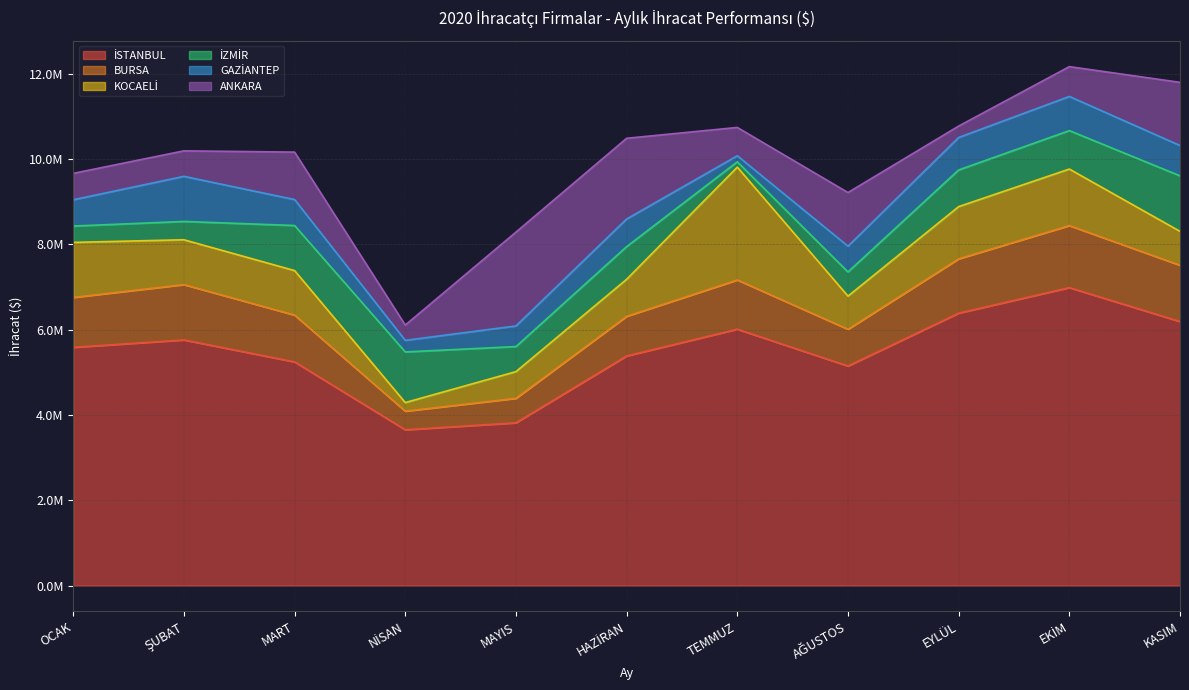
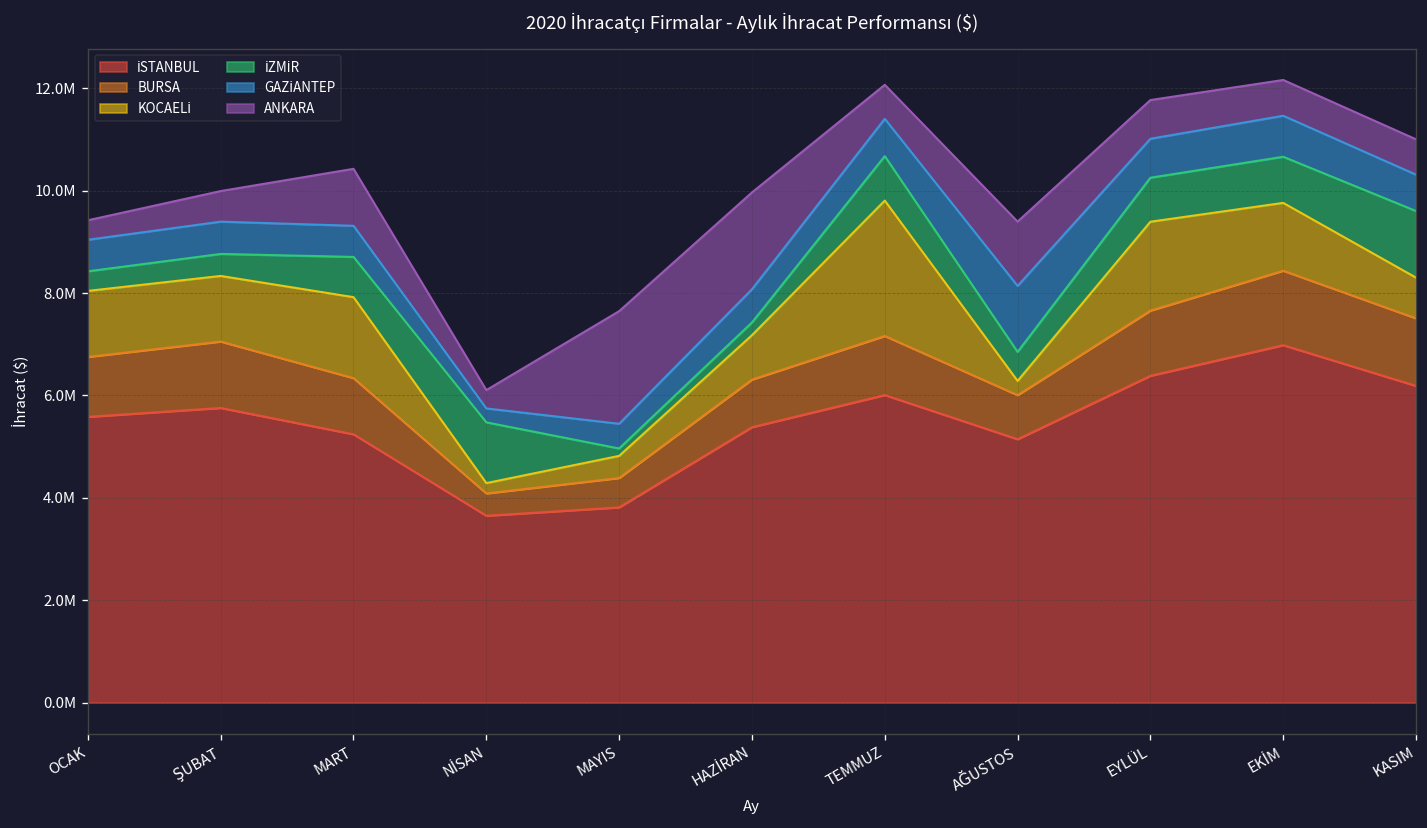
  {
    "KOCAELİ": {
      "OCAK": 1300000,
-     "ŞUBAT": 1100000,
-     "MART": 1000000,
+     "ŞUBAT": 1300000,
+     "MART": 1600000,
      "NİSAN": 200000,
-     "MAYIS": 600000,
+     "MAYIS": 400000,
      "HAZİRAN": 900000,
      "TEMMUZ": 2600000,
-     "AĞUSTOS": 800000,
-     "EYLÜL": 1200000,
+     "AĞUSTOS": 300000,
+     "EYLÜL": 1700000,
      "EKİM": 1300000,
      "KASIM": 800000
    },
    "İZMİR": {
      "OCAK": 400000,
      "ŞUBAT": 400000,
-     "MART": 1100000,
+     "MART": 800000,
      "NİSAN": 1200000,
-     "MAYIS": 600000,
-     "HAZİRAN": 800000,
-     "TEMMUZ": 100000,
+     "MAYIS": 100000,
+     "HAZİRAN": 200000,
+     "TEMMUZ": 900000,
      "AĞUSTOS": 600000,
      "EYLÜL": 900000,
      "EKİM": 900000,
      "KASIM": 1300000
    },
    "GAZİANTEP": {
      "OCAK": 600000,
-     "ŞUBAT": 1100000,
+     "ŞUBAT": 600000,
      "MART": 600000,
      "NİSAN": 300000,
      "MAYIS": 500000,
      "HAZİRAN": 600000,
-     "TEMMUZ": 100000,
-     "AĞUSTOS": 600000,
+     "TEMMUZ": 700000,
+     "AĞUSTOS": 1300000,
      "EYLÜL": 800000,
      "EKİM": 800000,
      "KASIM": 700000
    },
    "ANKARA": {
-     "OCAK": 600000,
+     "OCAK": 400000,
      "ŞUBAT": 600000,
      "MART": 1100000,
      "NİSAN": 400000,
      "MAYIS": 2200000,
      "HAZİRAN": 1900000,
      "TEMMUZ": 700000,
      "AĞUSTOS": 1300000,
-     "EYLÜL": 300000,
+     "EYLÜL": 800000,
      "EKİM": 700000,
-     "KASIM": 1500000
+     "KASIM": 700000
    }
  }
